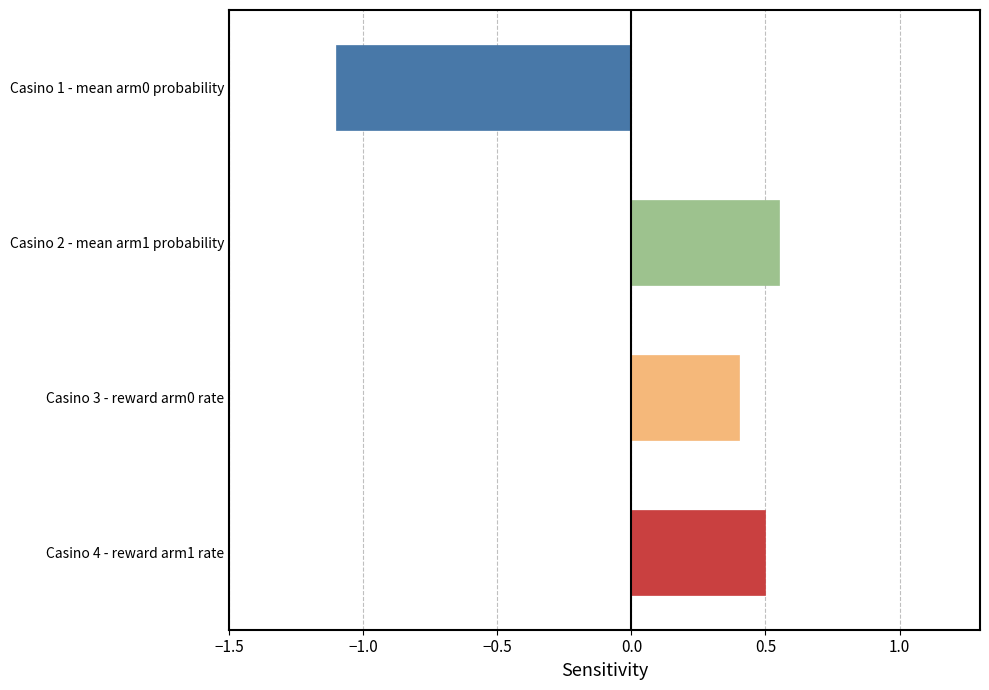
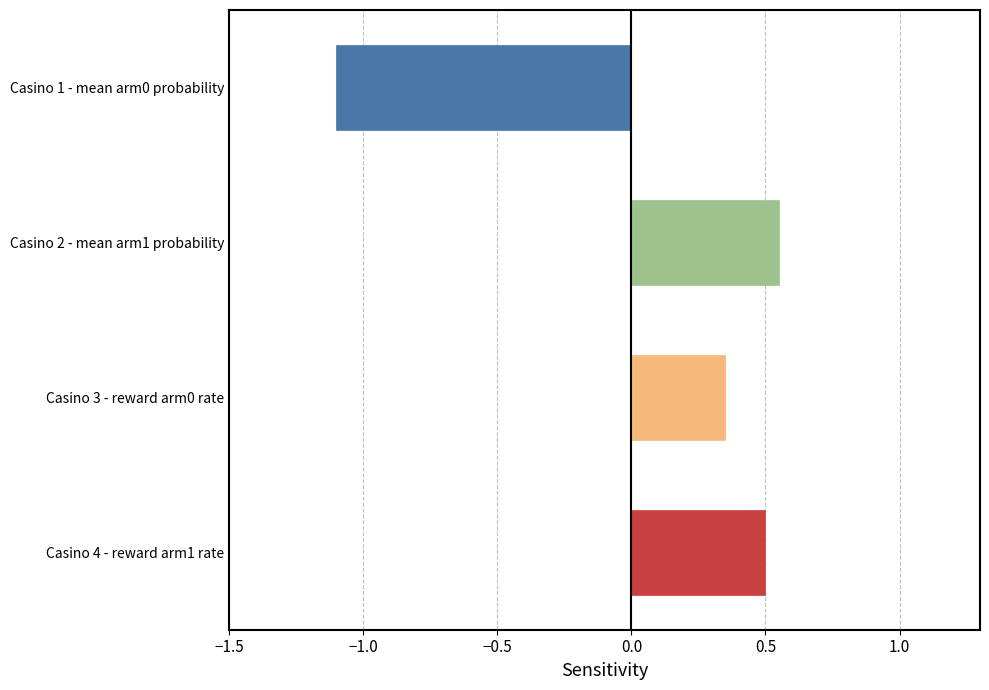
  {
    "Casino 1 - mean arm0 probability": -1.10,
    "Casino 2 - mean arm1 probability": 0.55,
-   "Casino 3 - reward arm0 rate": 0.40,
+   "Casino 3 - reward arm0 rate": 0.35,
    "Casino 4 - reward arm1 rate": 0.50
  }
